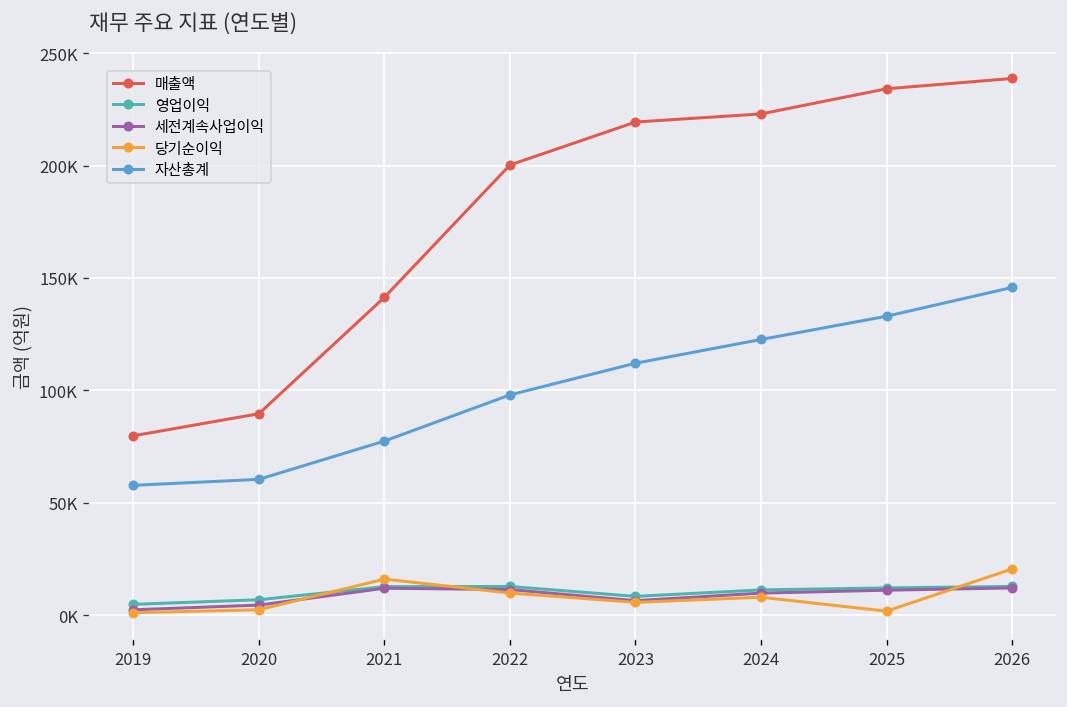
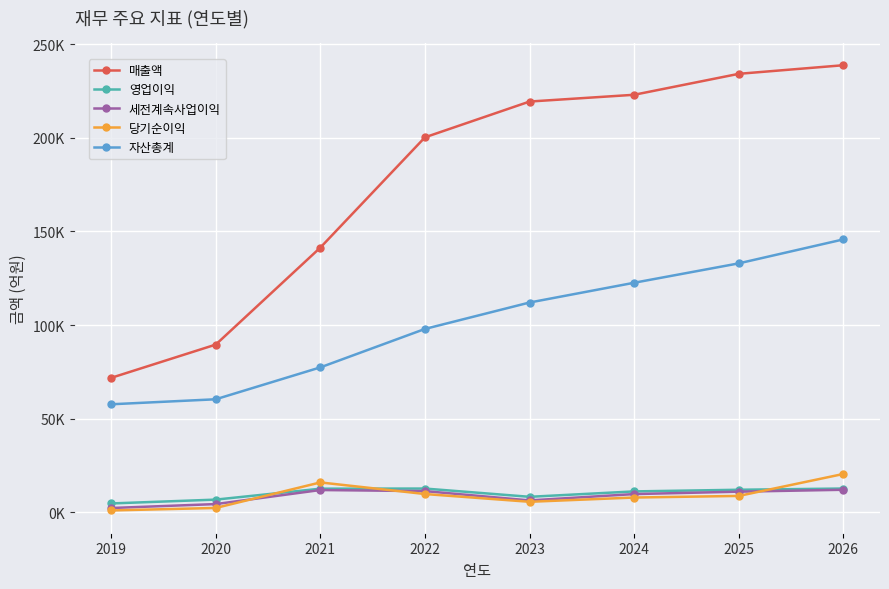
  {
    "매출액": {
-     "2019": 80000,
+     "2019": 72000,
      "2020": 90000,
      "2021": 141000,
      "2022": 200000,
      "2023": 219000,
      "2024": 223000,
      "2025": 234000,
      "2026": 239000
    },
    "세전계속사업이익": {
      "2020": 4000,
      "2024": 10000
    },
    "당기순이익": {
      "2020": 2000,
      "2021": 16000,
      "2022": 10000,
      "2024": 8000,
-     "2025": 2000,
+     "2025": 9000,
      "2026": 21000
    }
  }
